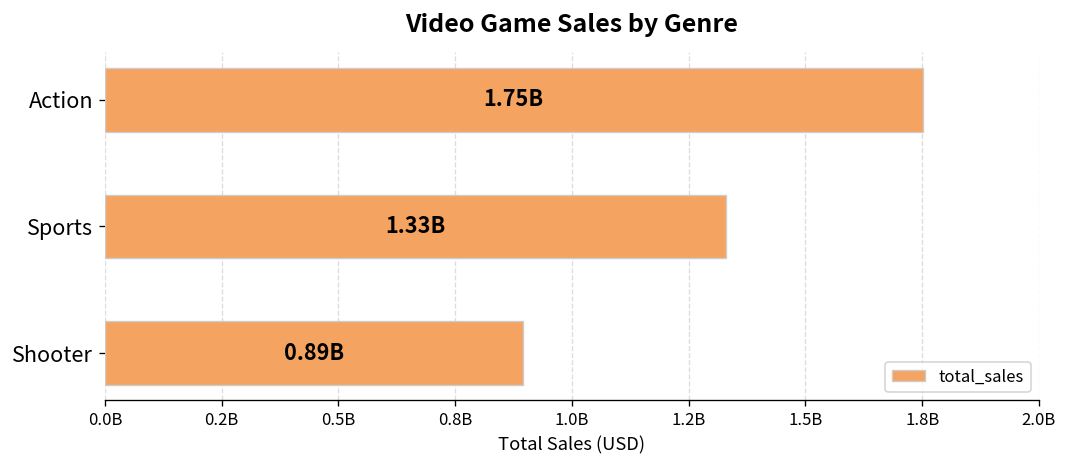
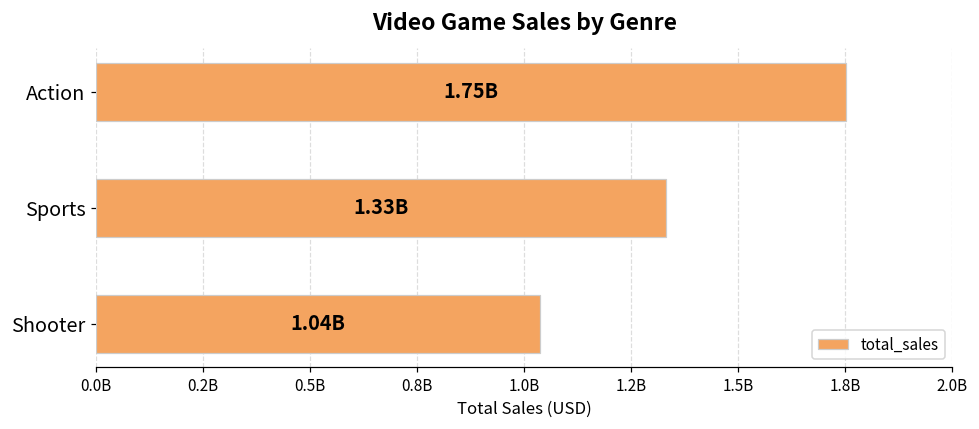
  {
    "Action": "1.75B",
    "Sports": "1.33B",
-   "Shooter": "0.89B"
+   "Shooter": "1.04B"
  }
